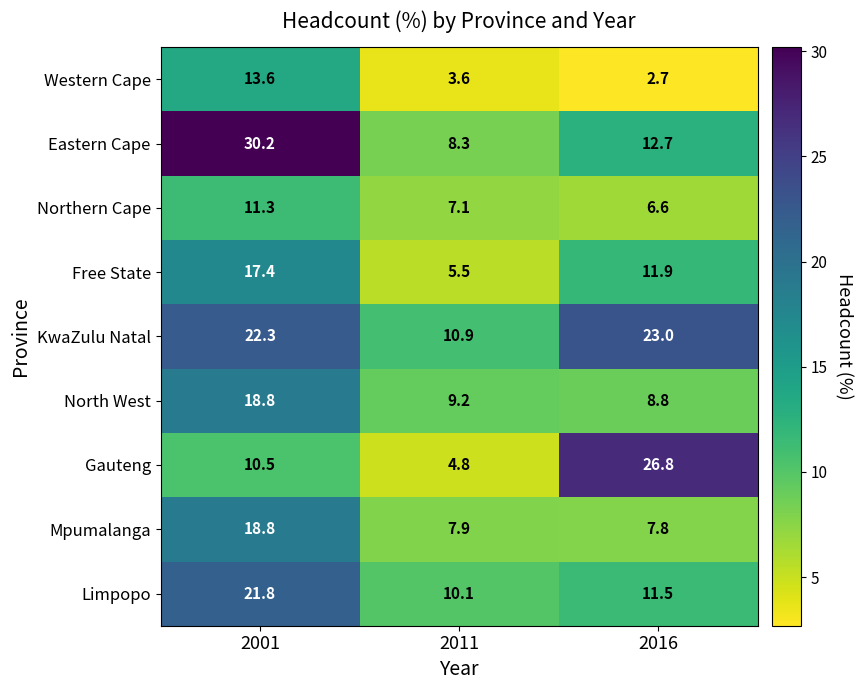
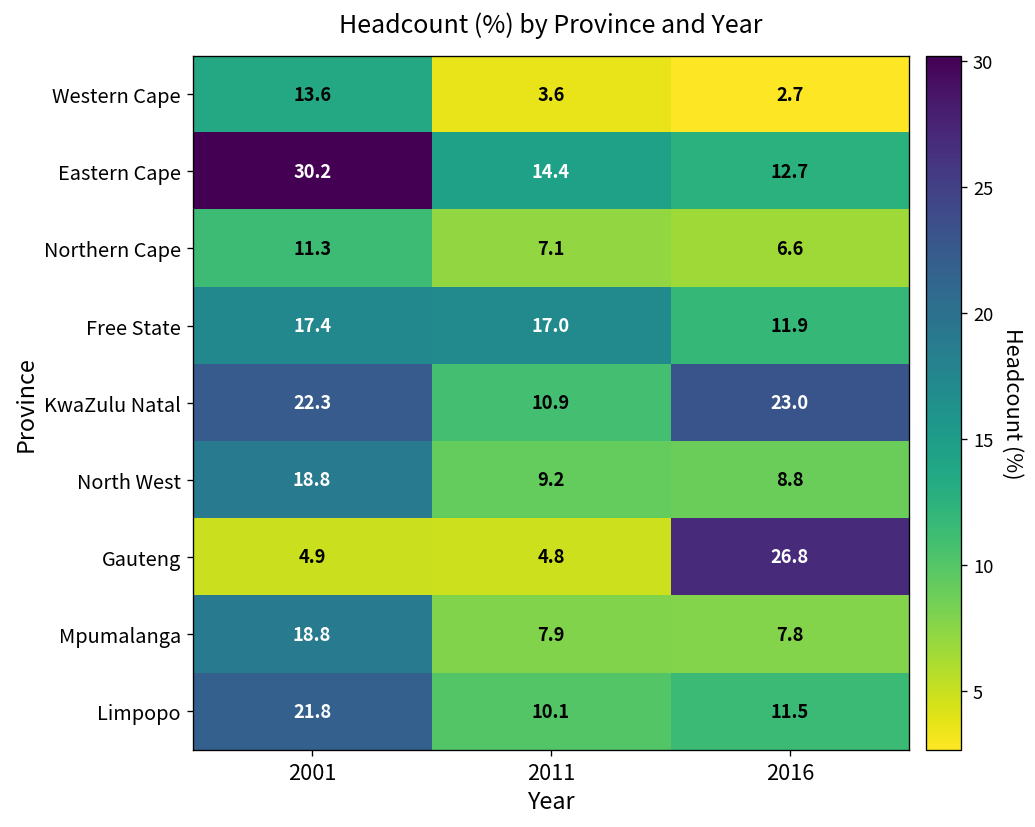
  {
    "Western Cape": {
      "2001": 13.6,
      "2011": 3.6,
      "2016": 2.7
    },
    "Eastern Cape": {
      "2001": 30.2,
-     "2011": 8.3,
+     "2011": 14.4,
      "2016": 12.7
    },
    "Northern Cape": {
      "2001": 11.3,
      "2011": 7.1,
      "2016": 6.6
    },
    "Free State": {
      "2001": 17.4,
-     "2011": 5.5,
+     "2011": 17.0,
      "2016": 11.9
    },
    "KwaZulu Natal": {
      "2001": 22.3,
      "2011": 10.9,
      "2016": 23.0
    },
    "North West": {
      "2001": 18.8,
      "2011": 9.2,
      "2016": 8.8
    },
    "Gauteng": {
-     "2001": 10.5,
+     "2001": 4.9,
      "2011": 4.8,
      "2016": 26.8
    },
    "Mpumalanga": {
      "2001": 18.8,
      "2011": 7.9,
      "2016": 7.8
    },
    "Limpopo": {
      "2001": 21.8,
      "2011": 10.1,
      "2016": 11.5
    }
  }
